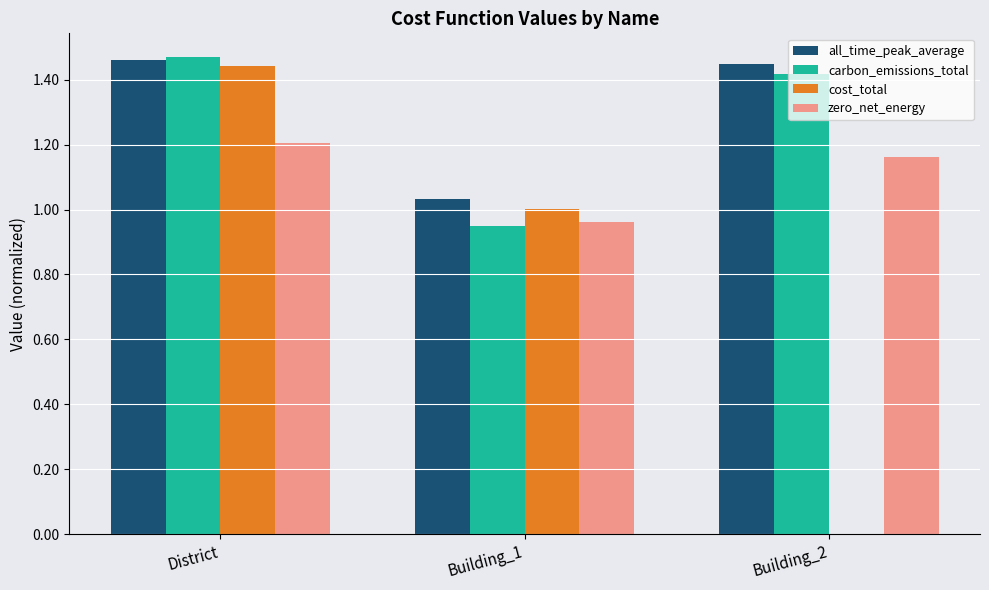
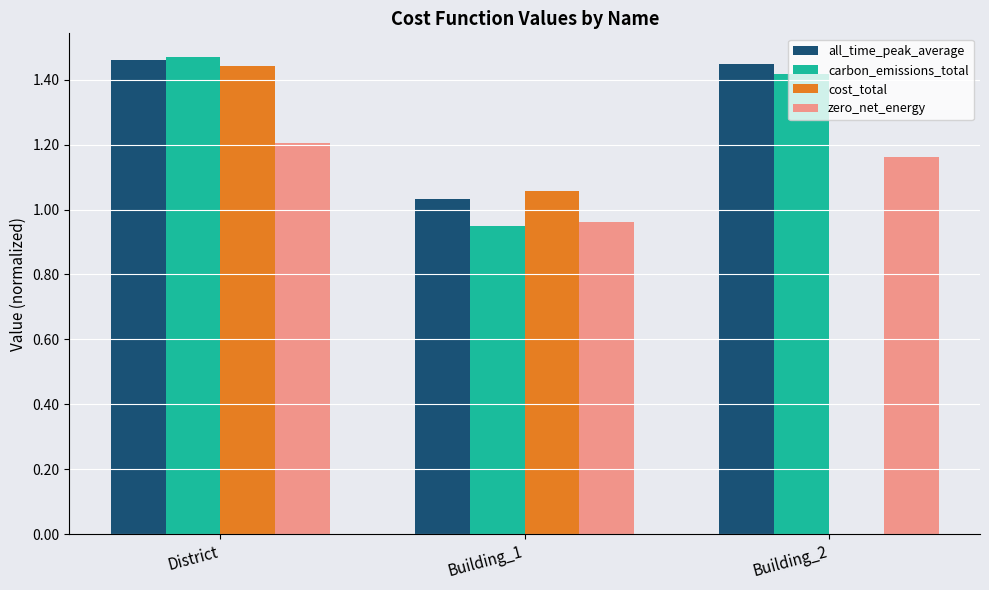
  {
    "all_time_peak_average": {
      "District": 1.46,
      "Building_1": 1.03,
      "Building_2": 1.45
    },
    "carbon_emissions_total": {
      "District": 1.47,
      "Building_1": 0.95
    },
    "cost_total": {
      "District": 1.44,
-     "Building_1": 1.00,
+     "Building_1": 1.06,
      "Building_2": 0.00
    },
    "zero_net_energy": {
      "District": 1.21,
      "Building_1": 0.96,
      "Building_2": 1.16
    }
  }
